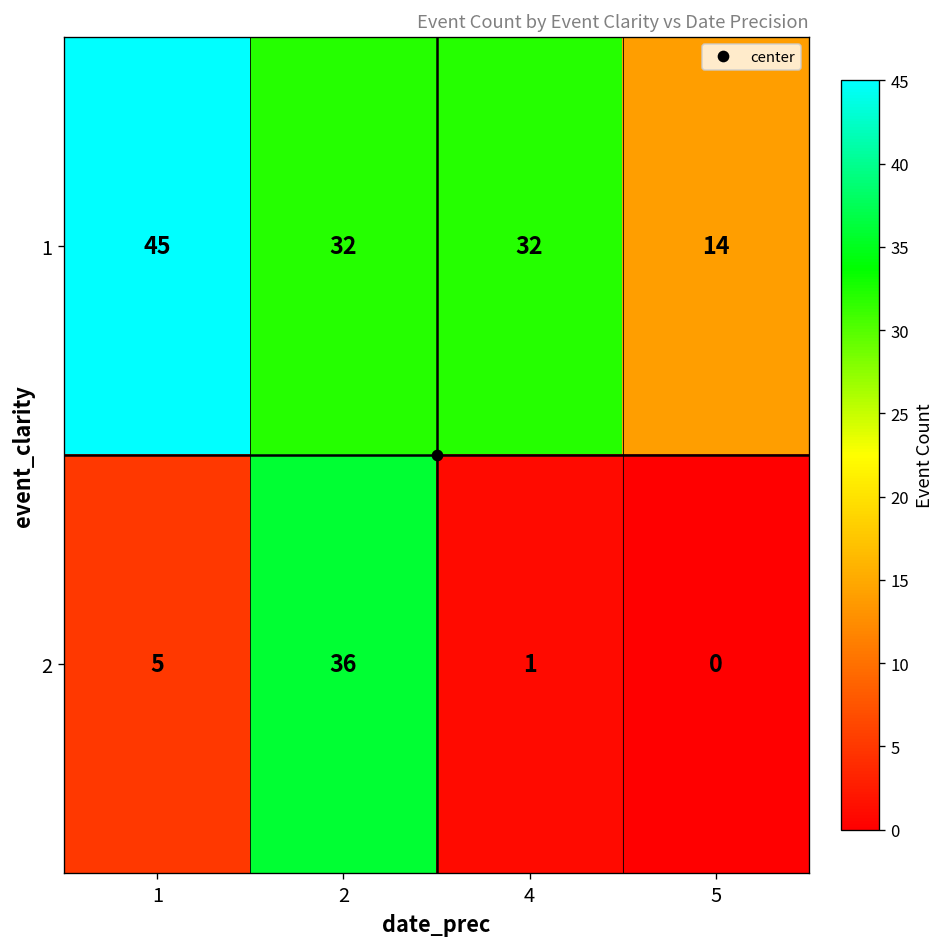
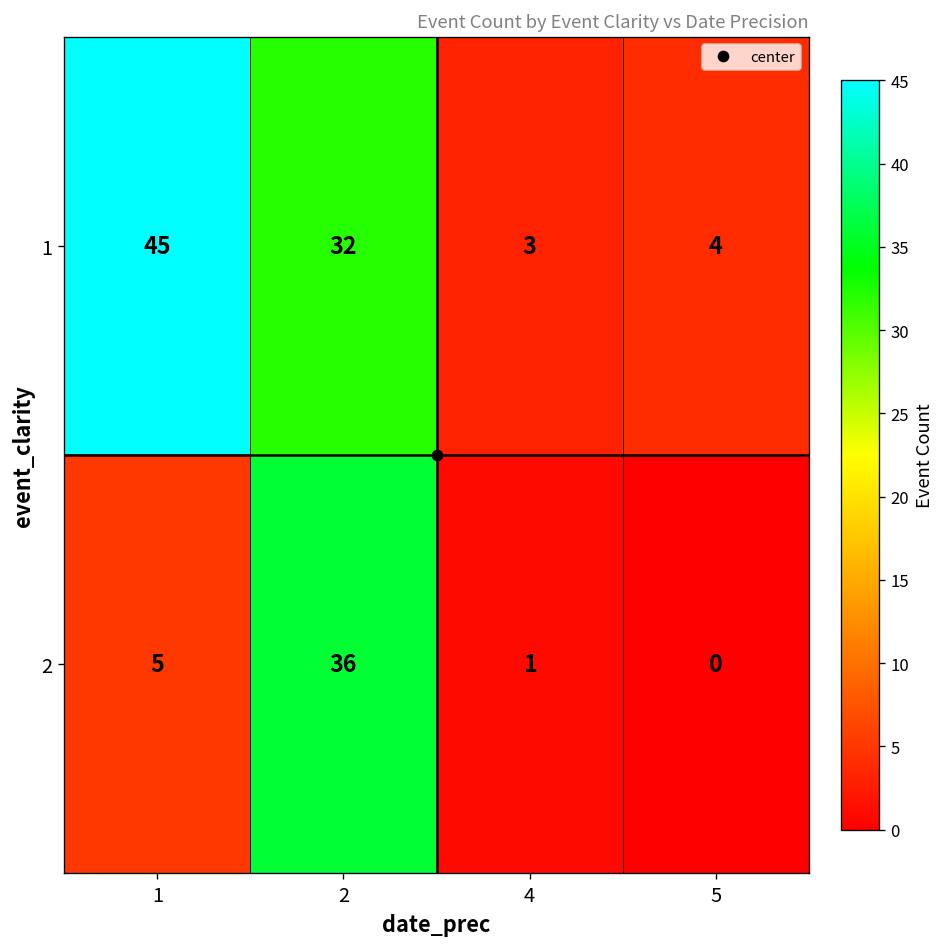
  {
    "1": {
      "1": 45,
      "2": 32,
-     "4": 32,
-     "5": 14
+     "4": 3,
+     "5": 4
    },
    "2": {
      "1": 5,
      "2": 36,
      "4": 1,
      "5": 0
    }
  }
